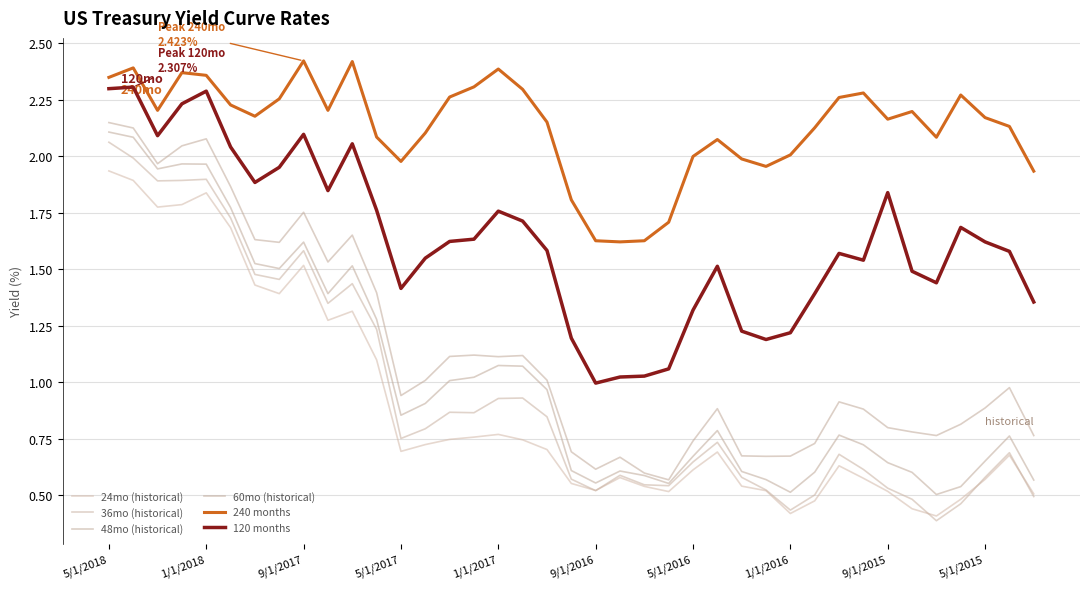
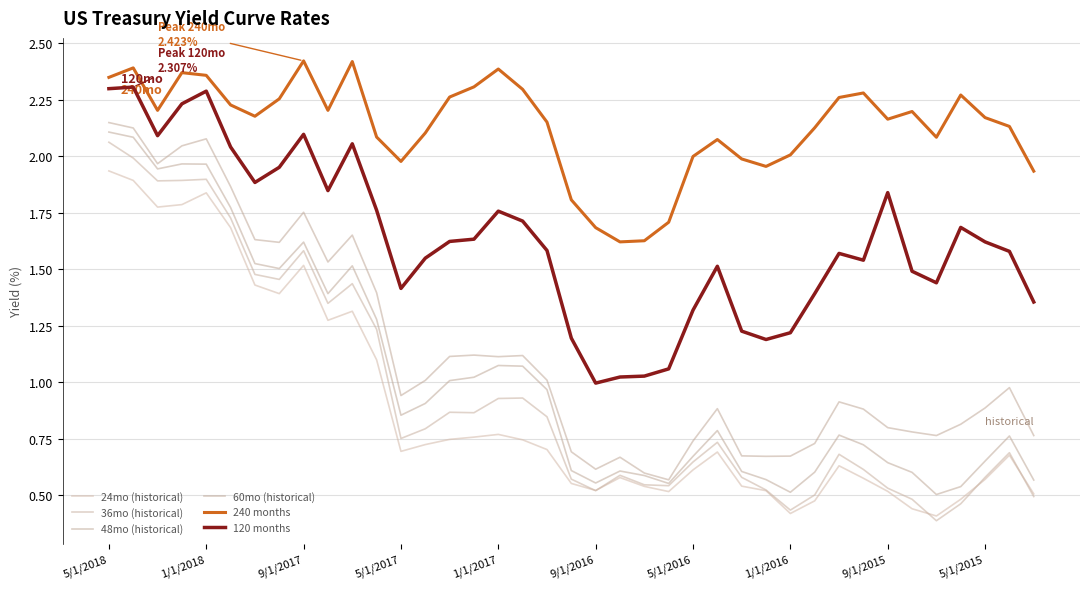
  {
    "240 months": {
      "5/1/2018": 2.35,
      "5/1/2017": 1.98,
      "1/1/2017": 2.39,
-     "9/1/2016": 1.63,
+     "9/1/2016": 1.69,
      "5/1/2016": 2.00,
      "1/1/2016": 2.01,
      "9/1/2015": 2.17,
      "5/1/2015": 2.17
    },
    "120 months": {
      "5/1/2018": 2.30,
      "1/1/2018": 2.29,
      "9/1/2017": 2.10,
      "5/1/2017": 1.42,
      "1/1/2017": 1.76,
      "9/1/2016": 1.00,
      "5/1/2016": 1.32,
      "1/1/2016": 1.22,
      "9/1/2015": 1.84,
      "5/1/2015": 1.62
    }
  }
